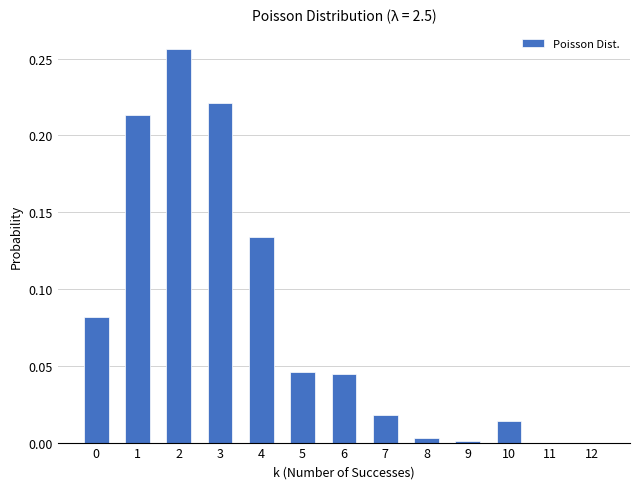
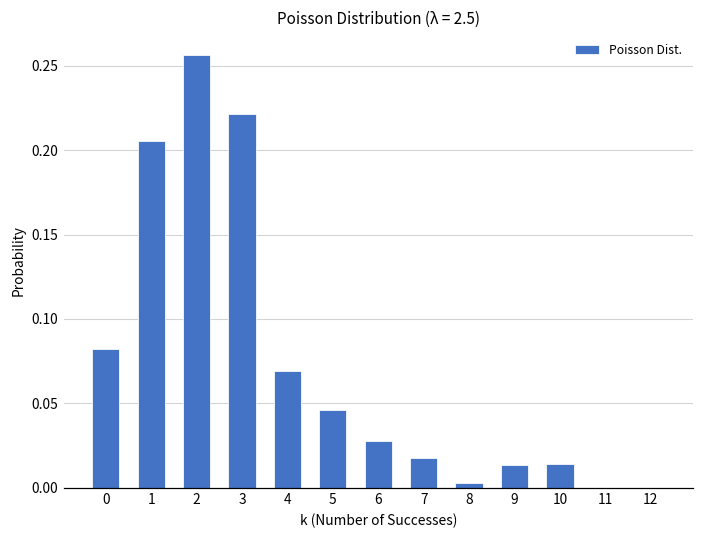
  {
    "0": 0.082,
-   "1": 0.213,
+   "1": 0.205,
    "2": 0.257,
    "3": 0.221,
-   "4": 0.134,
+   "4": 0.069,
    "5": 0.046,
-   "6": 0.044,
+   "6": 0.028,
    "7": 0.018,
    "8": 0.003,
-   "9": 0.001,
+   "9": 0.014,
    "10": 0.014
  }
